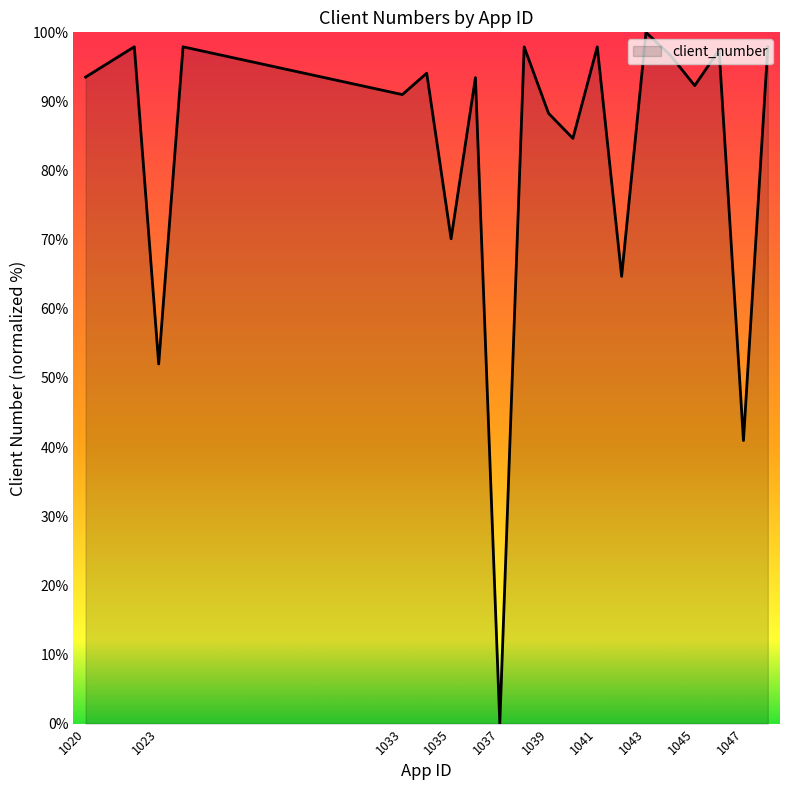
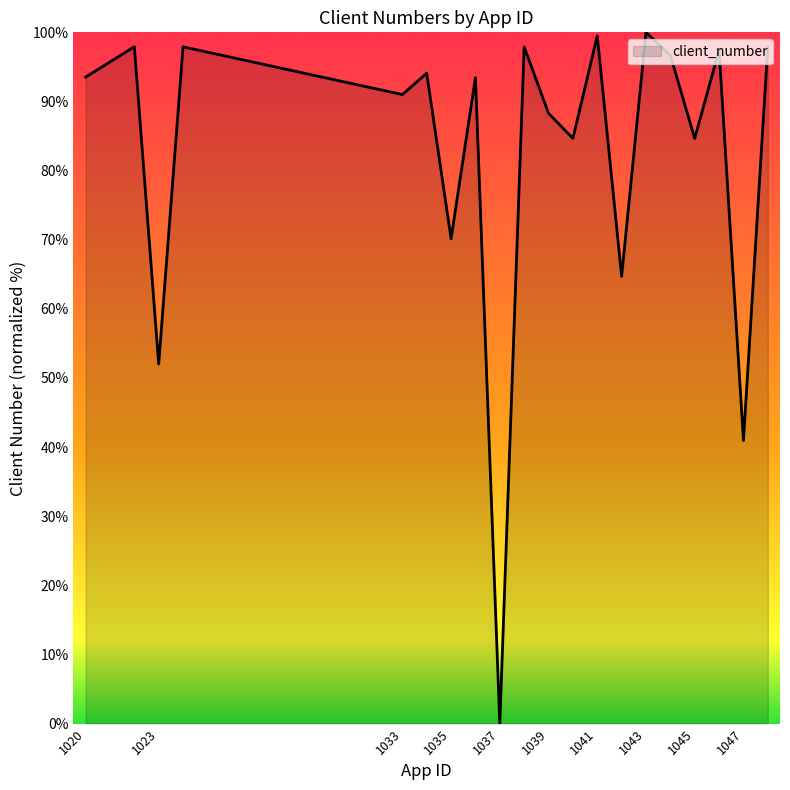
  {
    "1020": "94%",
    "1023": "52%",
    "1033": "91%",
    "1035": "70%",
    "1037": "0%",
    "1039": "88%",
-   "1041": "98%",
+   "1041": "99%",
    "1043": "100%",
-   "1045": "92%",
+   "1045": "85%",
    "1047": "41%"
  }
